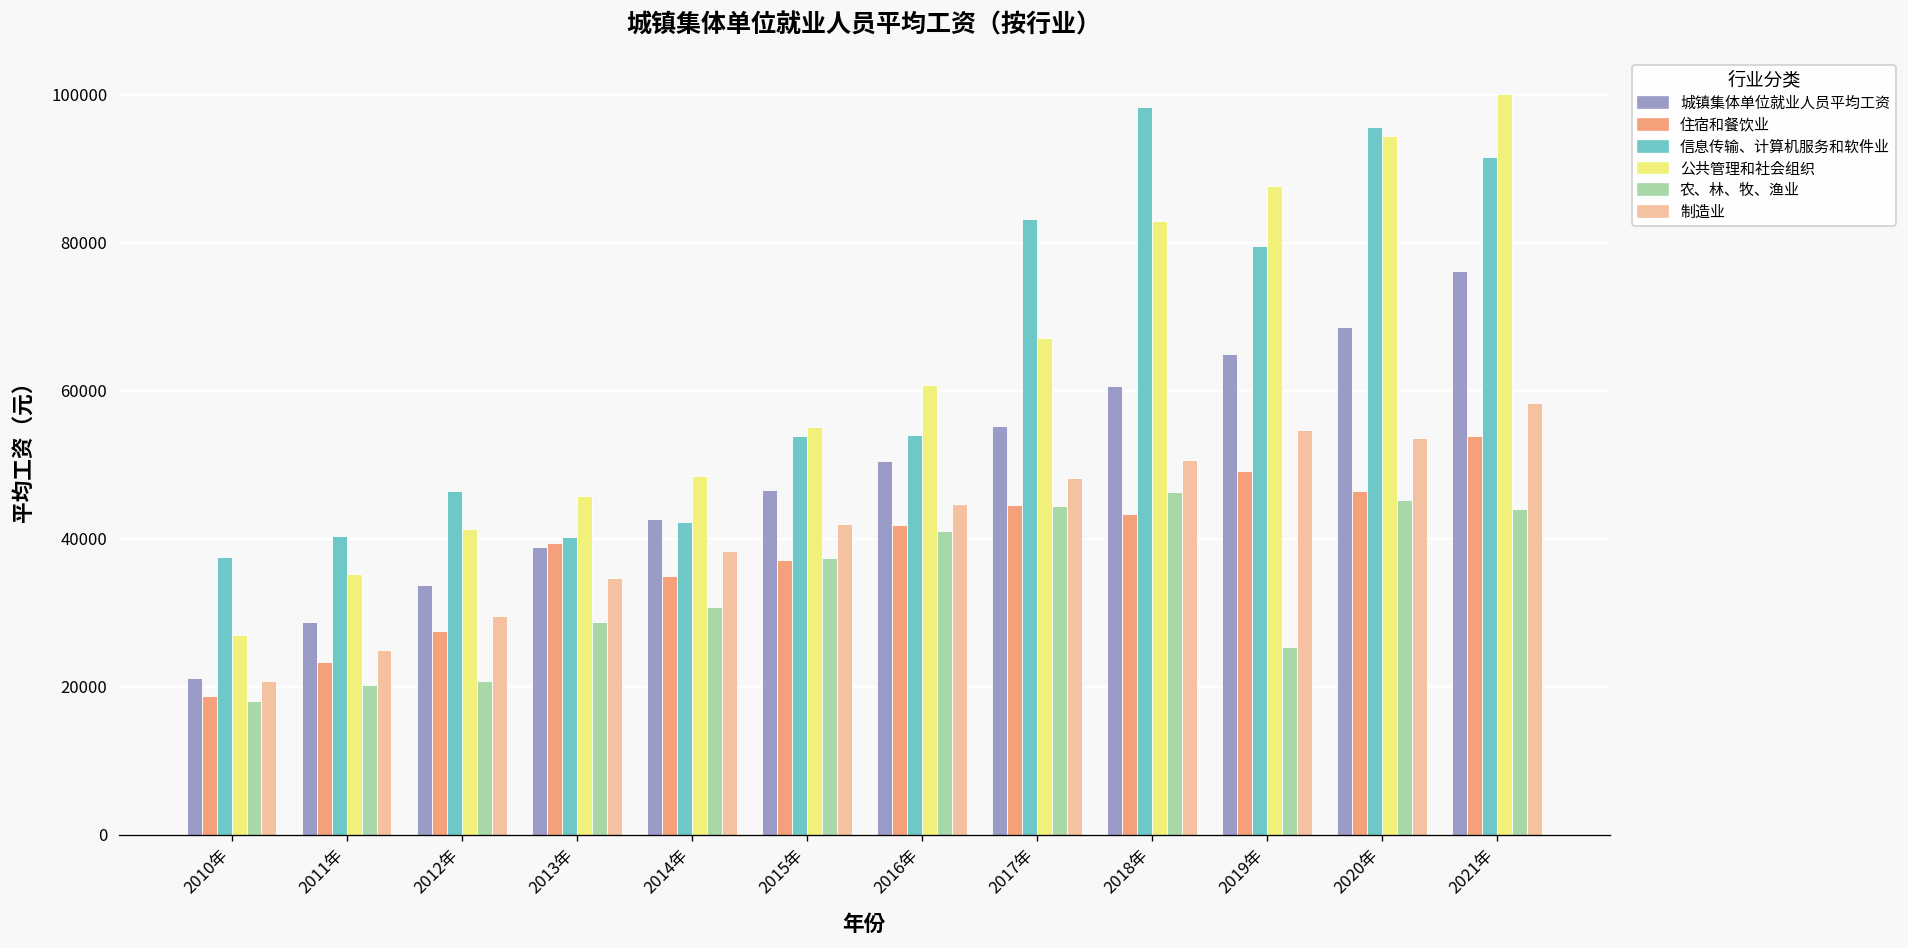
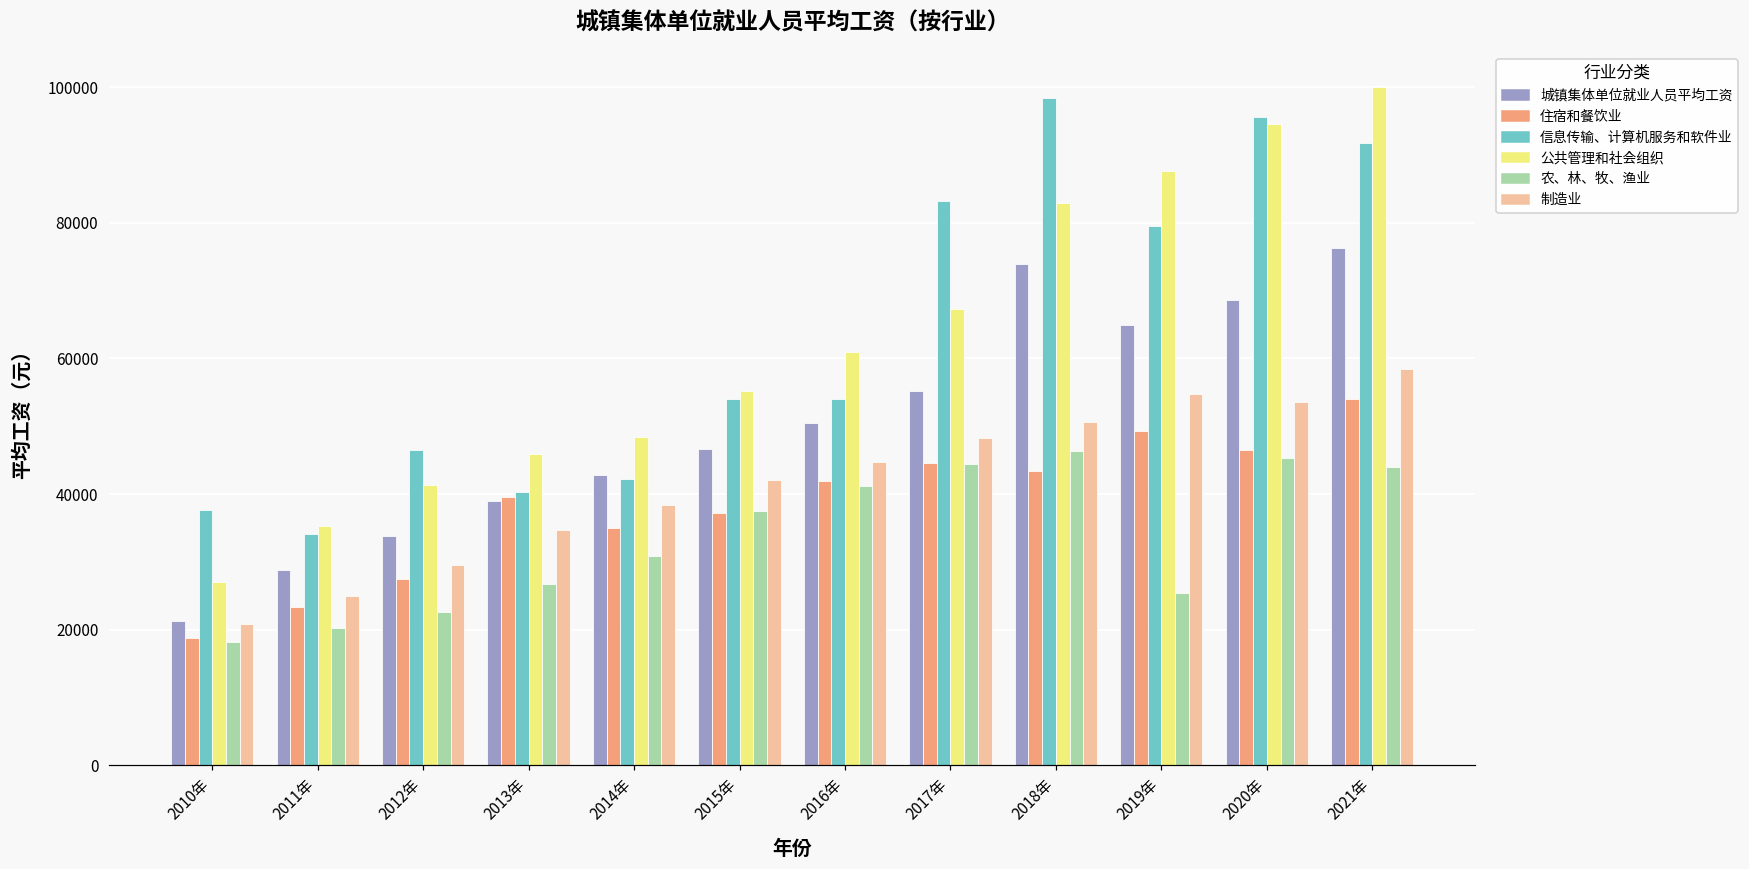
  {
    "城镇集体单位就业人员平均工资": {
      "2010年": 21000,
      "2011年": 29000,
      "2012年": 34000,
      "2013年": 39000,
      "2014年": 43000,
      "2015年": 47000,
      "2016年": 51000,
      "2017年": 55000,
-     "2018年": 61000,
+     "2018年": 74000,
      "2019年": 65000,
      "2020年": 69000,
      "2021年": 76000
    },
    "信息传输、计算机服务和软件业": {
      "2010年": 38000,
-     "2011年": 40000,
+     "2011年": 34000,
      "2012年": 46000,
      "2013年": 40000,
      "2014年": 42000,
      "2015年": 54000,
      "2016年": 54000,
      "2017年": 83000,
      "2018年": 98000,
      "2019年": 80000,
      "2020年": 96000,
      "2021年": 92000
    },
    "农、林、牧、渔业": {
      "2010年": 18000,
      "2011年": 20000,
-     "2012年": 21000,
-     "2013年": 29000,
+     "2012年": 23000,
+     "2013年": 27000,
      "2014年": 31000,
      "2015年": 37000,
      "2016年": 41000,
      "2017年": 44000,
      "2018年": 46000,
      "2019年": 25000,
      "2020年": 45000,
      "2021年": 44000
    }
  }
